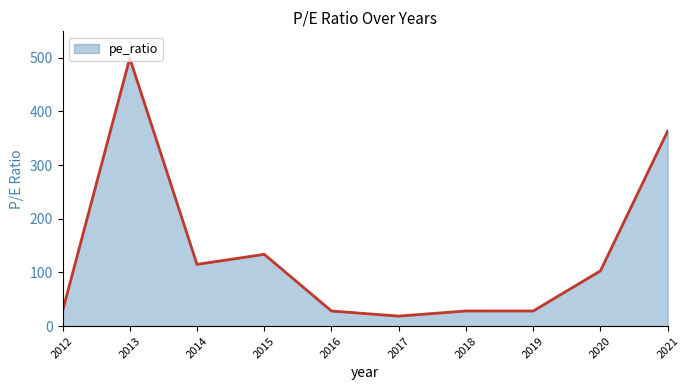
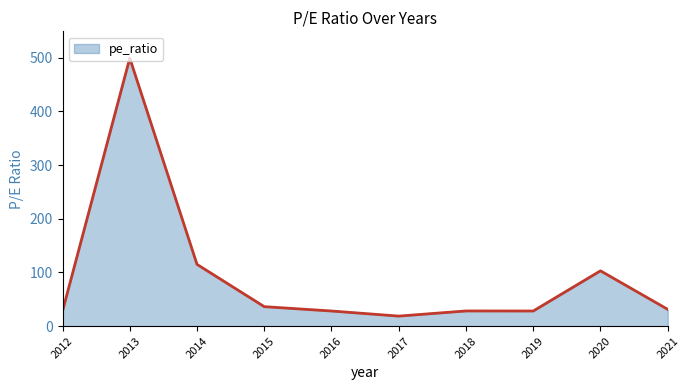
  {
    "2012": 30,
    "2014": 120,
-   "2015": 130,
+   "2015": 40,
    "2016": 30,
    "2017": 20,
    "2018": 30,
    "2019": 30,
    "2020": 100,
-   "2021": 360
+   "2021": 30
  }
